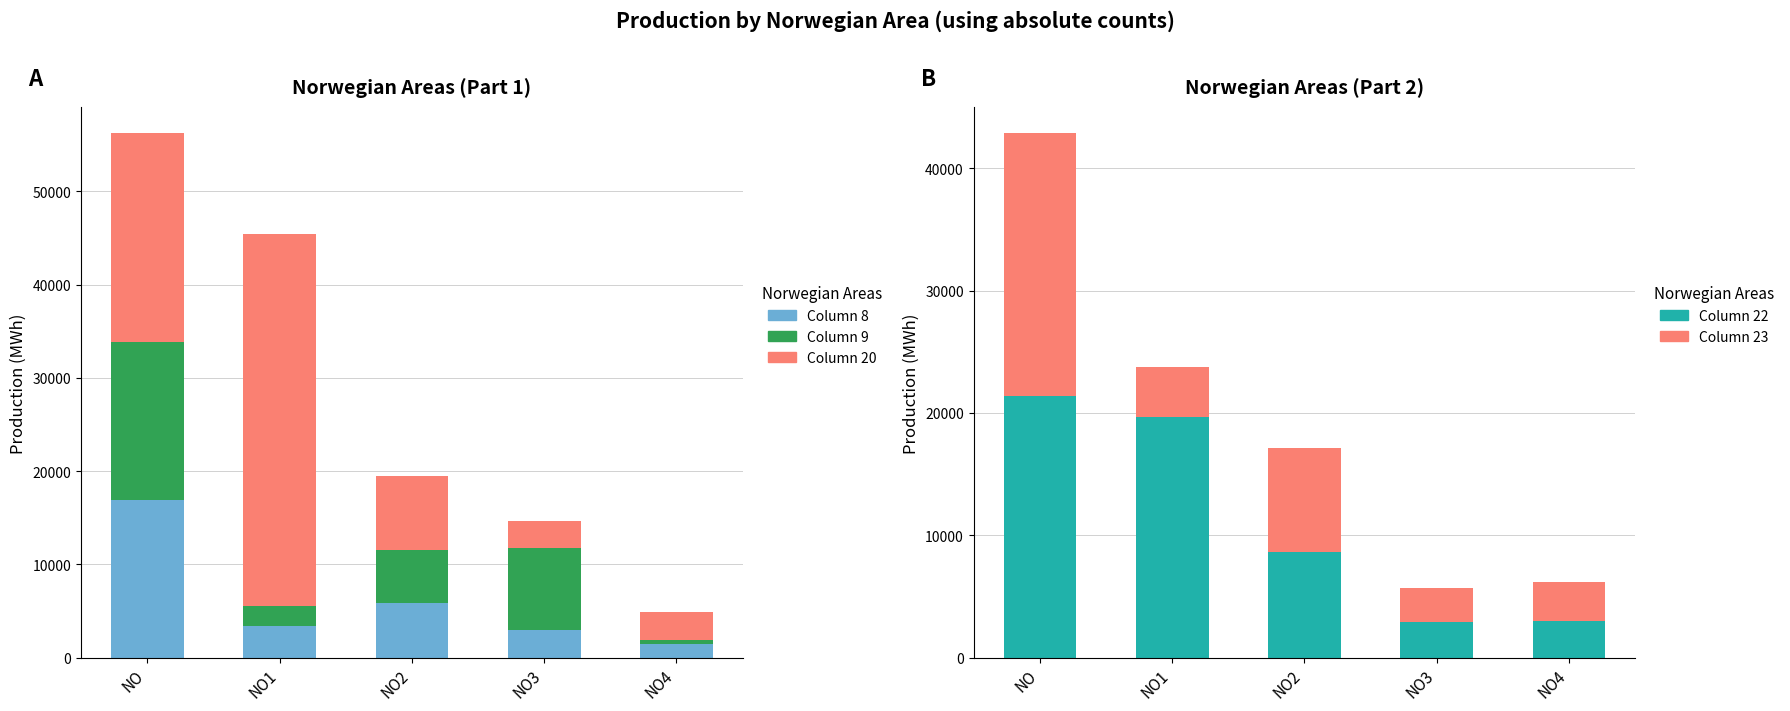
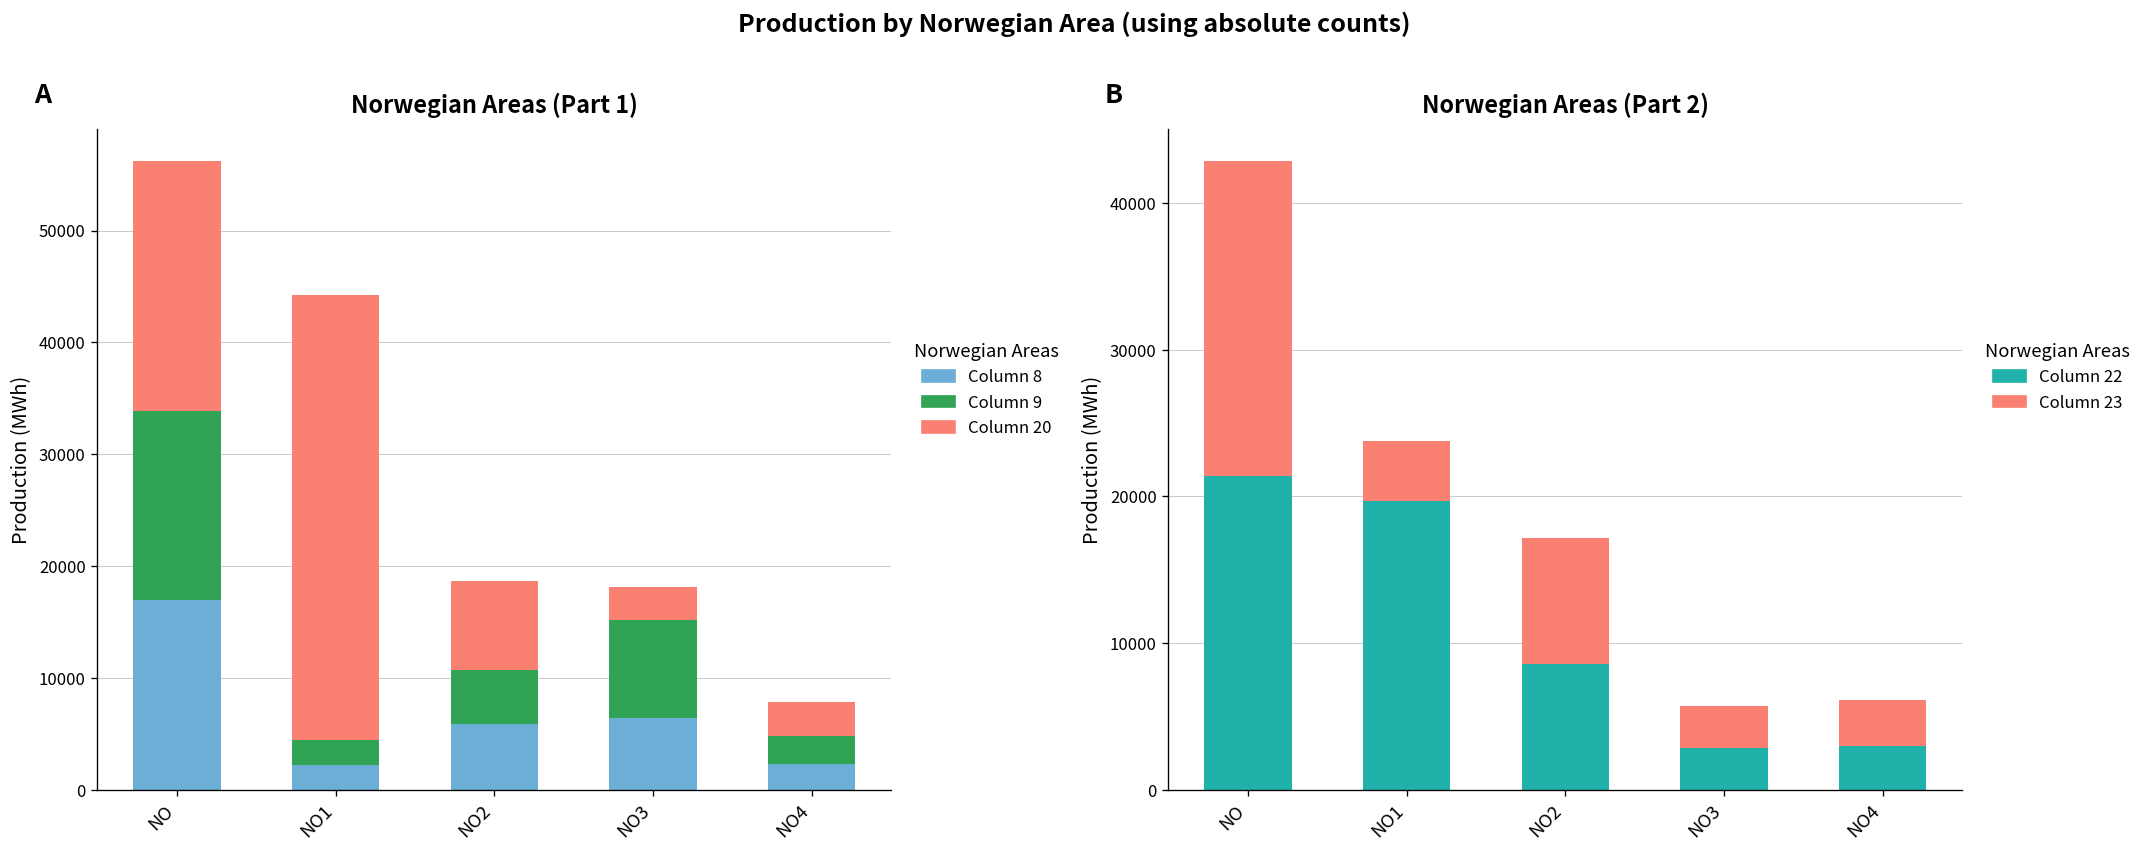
  {
    "Norwegian Areas (Part 1)": {
      "Column 8": {
        "NO": 17000,
-       "NO1": 3000,
+       "NO1": 2000,
        "NO2": 6000,
-       "NO3": 3000,
-       "NO4": 1000
+       "NO3": 6000,
+       "NO4": 2000
      },
      "Column 9": {
        "NO": 17000,
        "NO1": 2000,
-       "NO2": 6000,
+       "NO2": 5000,
        "NO3": 9000,
-       "NO4": 0
+       "NO4": 2000
      },
      "Column 20": {
        "NO": 22000,
        "NO1": 40000,
        "NO2": 8000,
        "NO3": 3000,
        "NO4": 3000
      }
    },
    "Norwegian Areas (Part 2)": {
      "Column 22": {
        "NO": 21400,
        "NO1": 19700,
        "NO2": 8600,
        "NO3": 2900,
        "NO4": 3000
      },
      "Column 23": {
        "NO": 21500,
        "NO1": 4100,
        "NO2": 8500,
        "NO3": 2800,
        "NO4": 3100
      }
    }
  }
